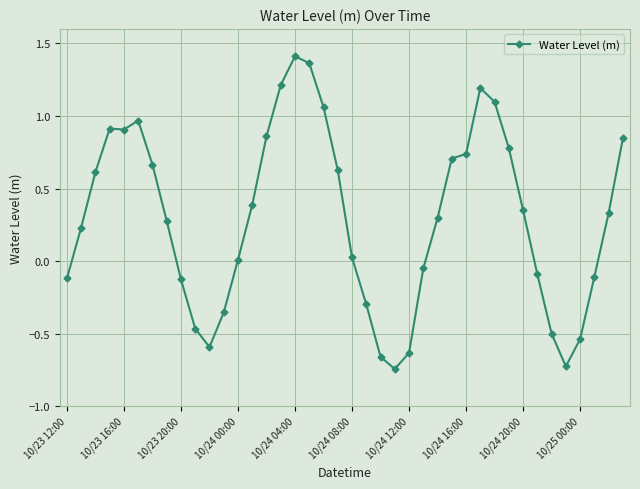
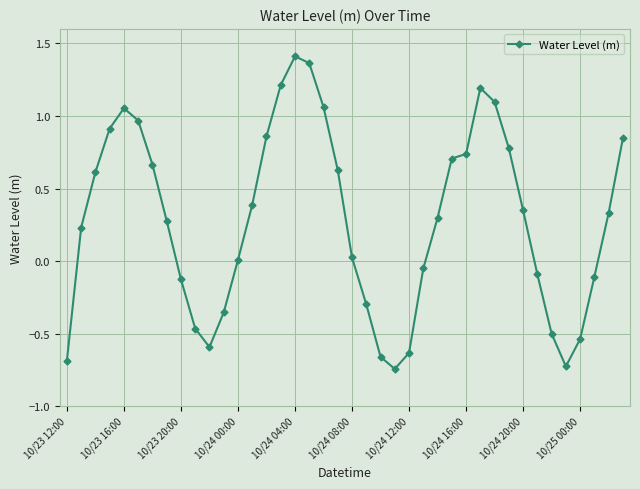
  {
-   "10/23 12:00": -0.12,
-   "10/23 16:00": 0.91,
+   "10/23 12:00": -0.69,
+   "10/23 16:00": 1.05,
    "10/23 20:00": -0.13,
    "10/24 00:00": 0.01,
    "10/24 04:00": 1.41,
    "10/24 08:00": 0.02,
    "10/24 12:00": -0.63,
    "10/24 16:00": 0.74,
    "10/24 20:00": 0.35,
    "10/25 00:00": -0.54
  }
